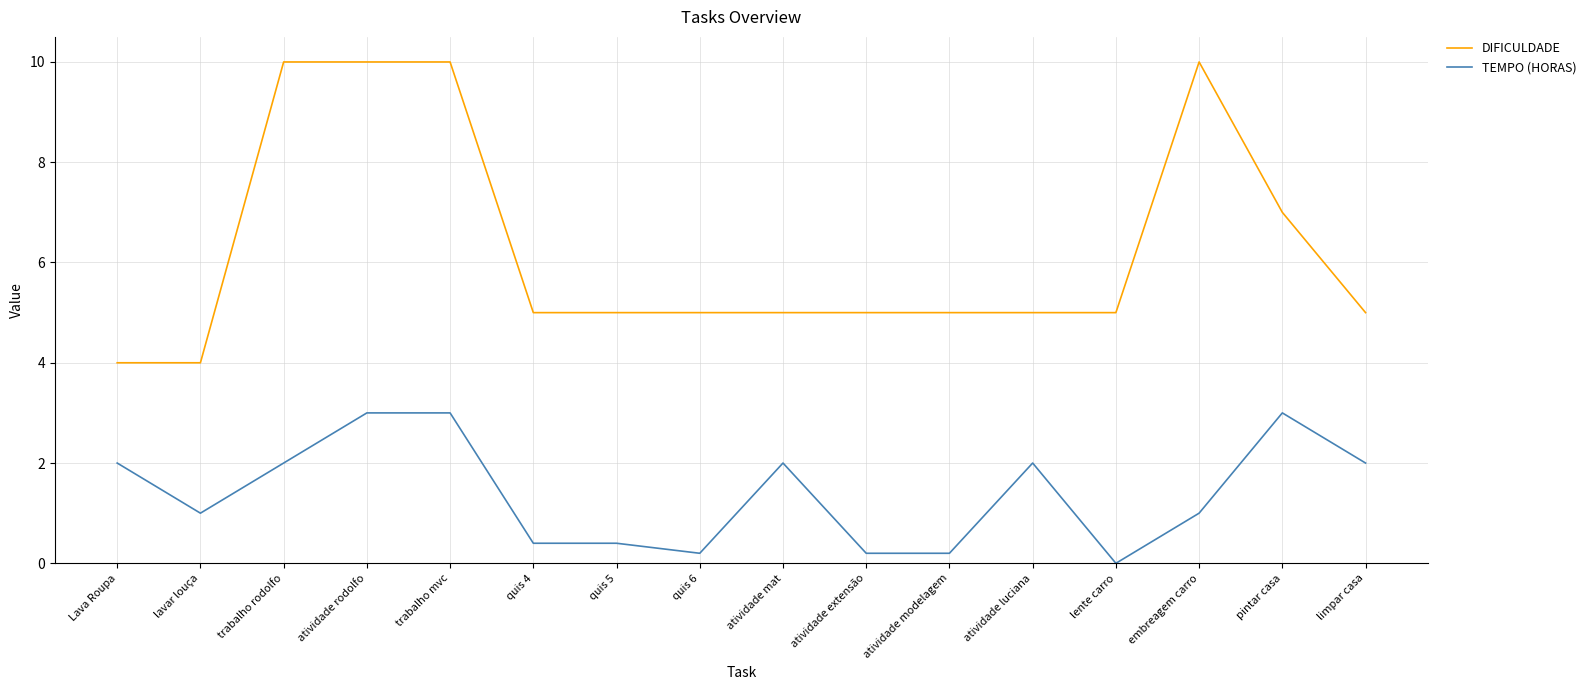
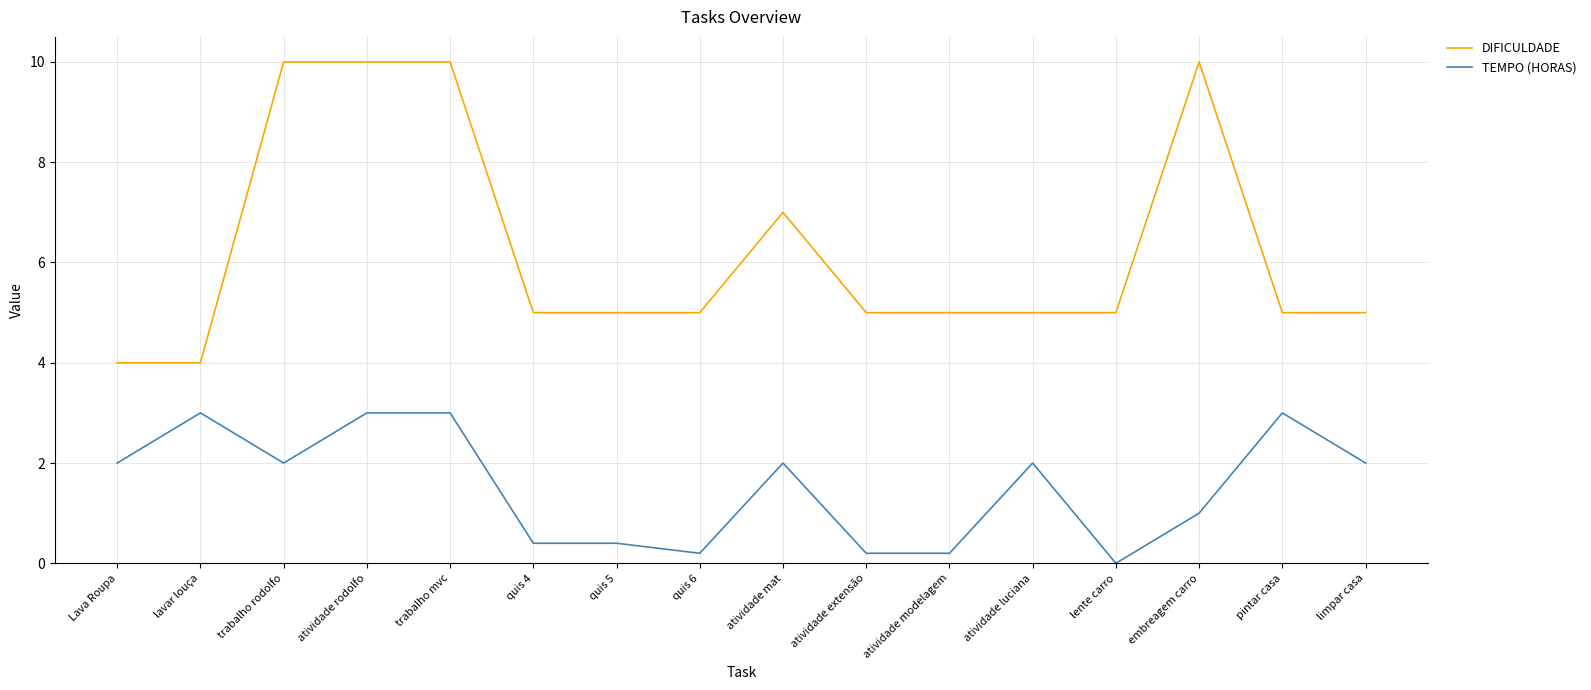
  {
    "DIFICULDADE": {
      "Lava Roupa": 4,
      "lavar louça": 4,
      "trabalho rodolfo": 10,
      "atividade rodolfo": 10,
      "trabalho mvc": 10,
      "quis 4": 5,
      "quis 5": 5,
      "quis 6": 5,
-     "atividade mat": 5,
+     "atividade mat": 7,
      "atividade extensão": 5,
      "atividade modelagem": 5,
      "atividade luciana": 5,
      "lente carro": 5,
      "embreagem carro": 10,
-     "pintar casa": 7,
+     "pintar casa": 5,
      "limpar casa": 5
    },
    "TEMPO (HORAS)": {
      "Lava Roupa": 2,
-     "lavar louça": 1,
+     "lavar louça": 3,
      "trabalho rodolfo": 2,
      "atividade rodolfo": 3,
      "trabalho mvc": 3,
      "quis 4": 0.4,
      "quis 5": 0.4,
      "quis 6": 0.2,
      "atividade mat": 2,
      "atividade extensão": 0.2,
      "atividade modelagem": 0.2,
      "atividade luciana": 2,
      "lente carro": 0,
      "embreagem carro": 1,
      "pintar casa": 3,
      "limpar casa": 2
    }
  }
